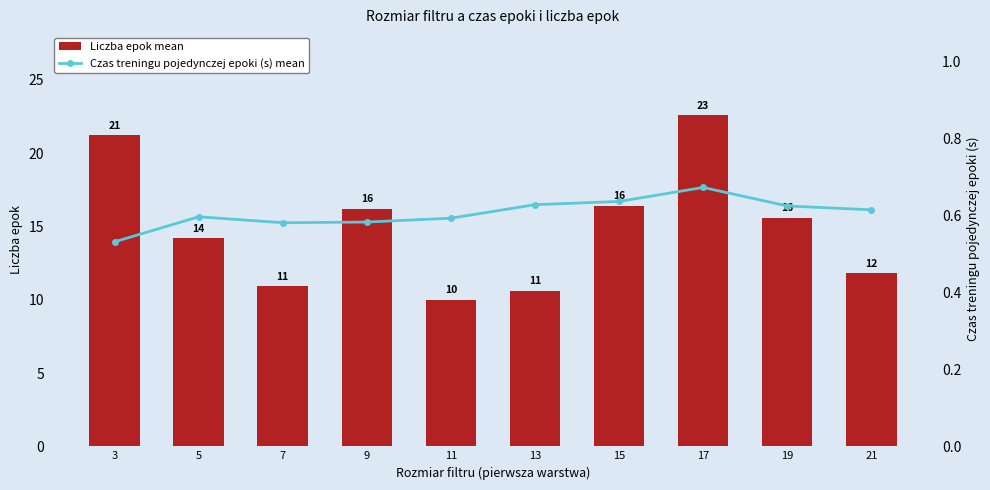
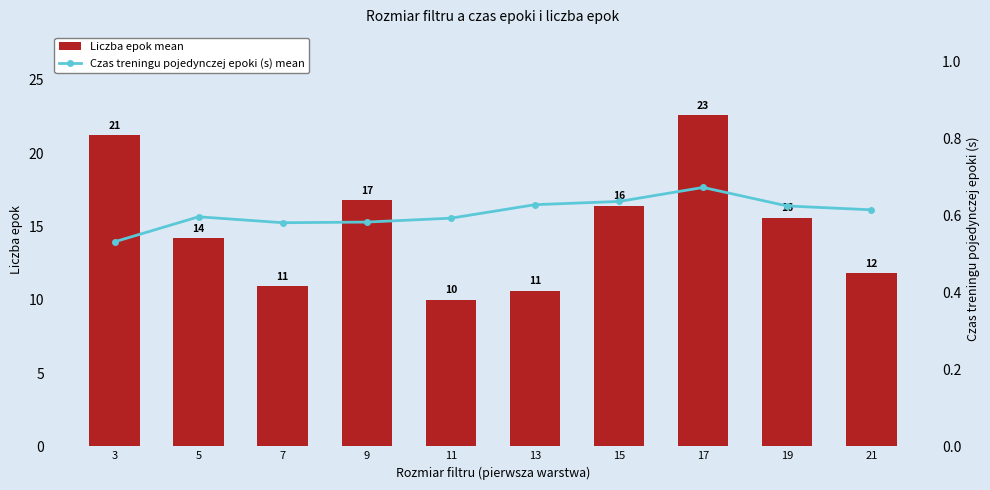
  {
    "Liczba epok mean": {
      "3": 21,
      "5": 14,
      "7": 11,
-     "9": 16,
+     "9": 17,
      "11": 10,
      "13": 11,
      "17": 23,
      "21": 12
    }
  }
